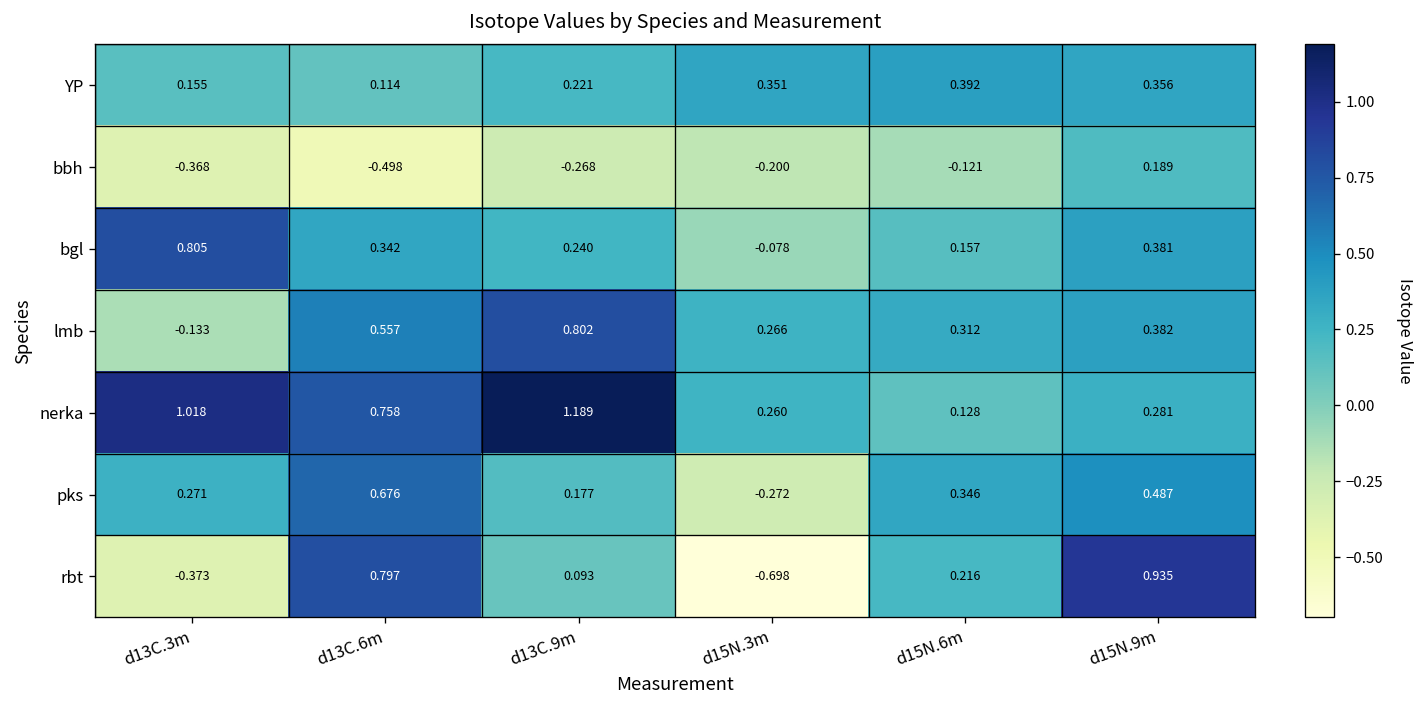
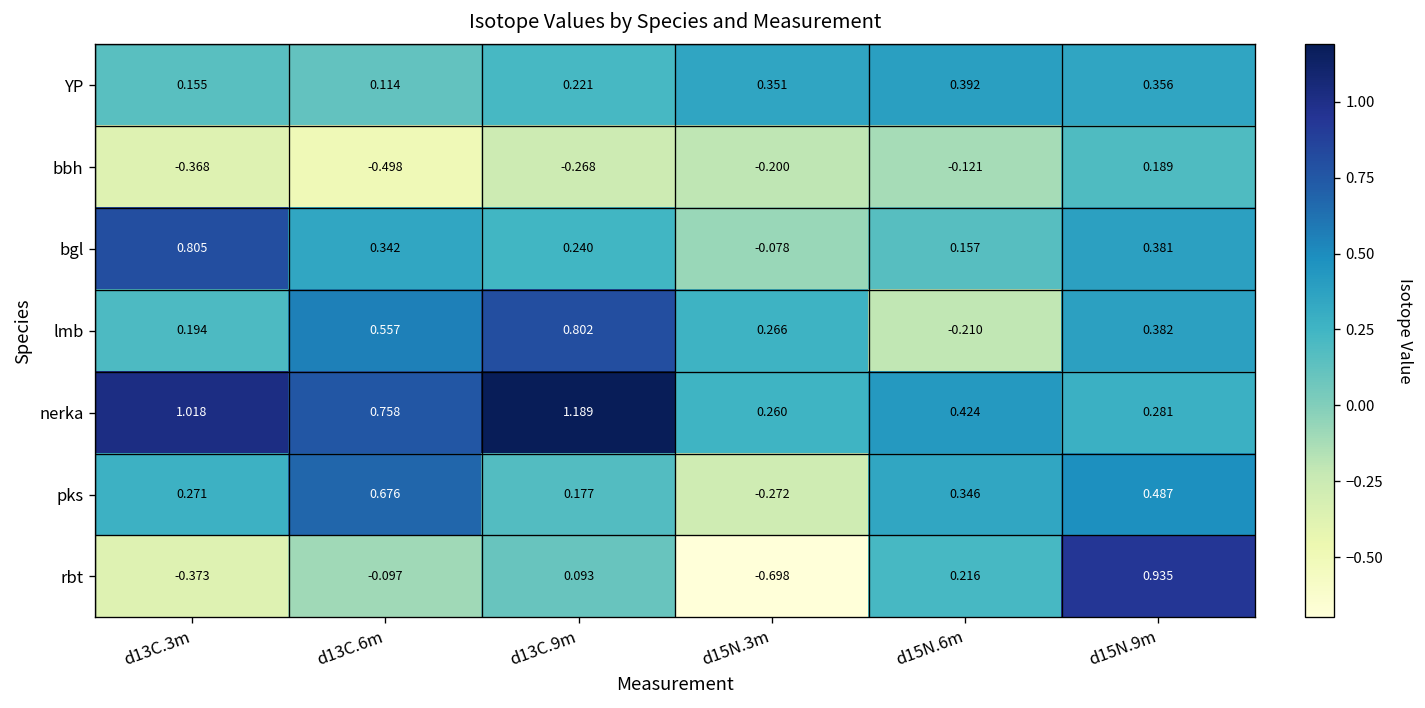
  {
    "YP": {
      "d13C.3m": 0.155,
      "d13C.6m": 0.114,
      "d13C.9m": 0.221,
      "d15N.3m": 0.351,
      "d15N.6m": 0.392,
      "d15N.9m": 0.356
    },
    "bbh": {
      "d13C.3m": -0.368,
      "d13C.6m": -0.498,
      "d13C.9m": -0.268,
      "d15N.3m": -0.200,
      "d15N.6m": -0.121,
      "d15N.9m": 0.189
    },
    "bgl": {
      "d13C.3m": 0.805,
      "d13C.6m": 0.342,
      "d13C.9m": 0.240,
      "d15N.3m": -0.078,
      "d15N.6m": 0.157,
      "d15N.9m": 0.381
    },
    "lmb": {
-     "d13C.3m": -0.133,
+     "d13C.3m": 0.194,
      "d13C.6m": 0.557,
      "d13C.9m": 0.802,
      "d15N.3m": 0.266,
-     "d15N.6m": 0.312,
+     "d15N.6m": -0.210,
      "d15N.9m": 0.382
    },
    "nerka": {
      "d13C.3m": 1.018,
      "d13C.6m": 0.758,
      "d13C.9m": 1.189,
      "d15N.3m": 0.260,
-     "d15N.6m": 0.128,
+     "d15N.6m": 0.424,
      "d15N.9m": 0.281
    },
    "pks": {
      "d13C.3m": 0.271,
      "d13C.6m": 0.676,
      "d13C.9m": 0.177,
      "d15N.3m": -0.272,
      "d15N.6m": 0.346,
      "d15N.9m": 0.487
    },
    "rbt": {
      "d13C.3m": -0.373,
-     "d13C.6m": 0.797,
+     "d13C.6m": -0.097,
      "d13C.9m": 0.093,
      "d15N.3m": -0.698,
      "d15N.6m": 0.216,
      "d15N.9m": 0.935
    }
  }
